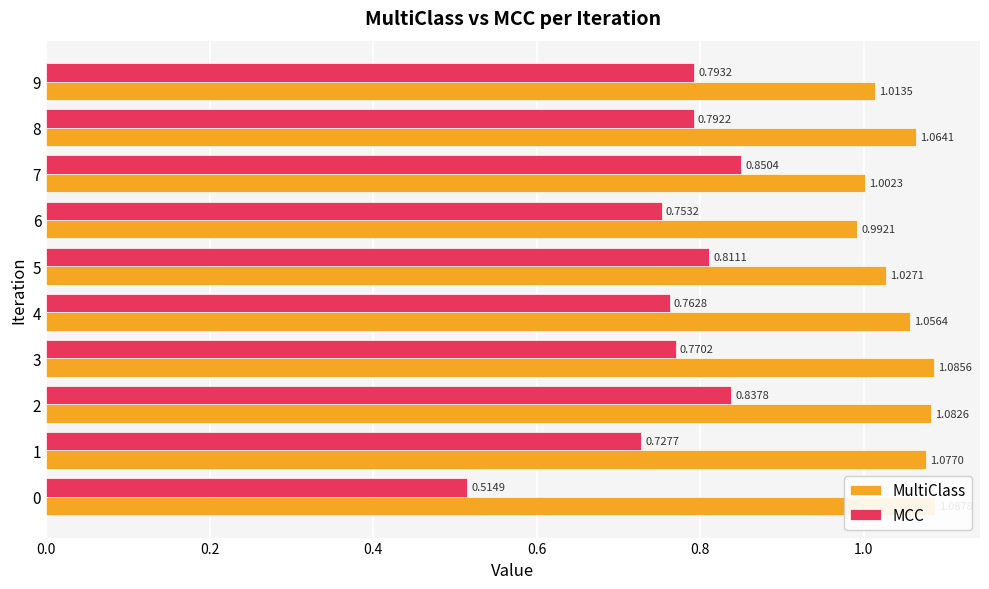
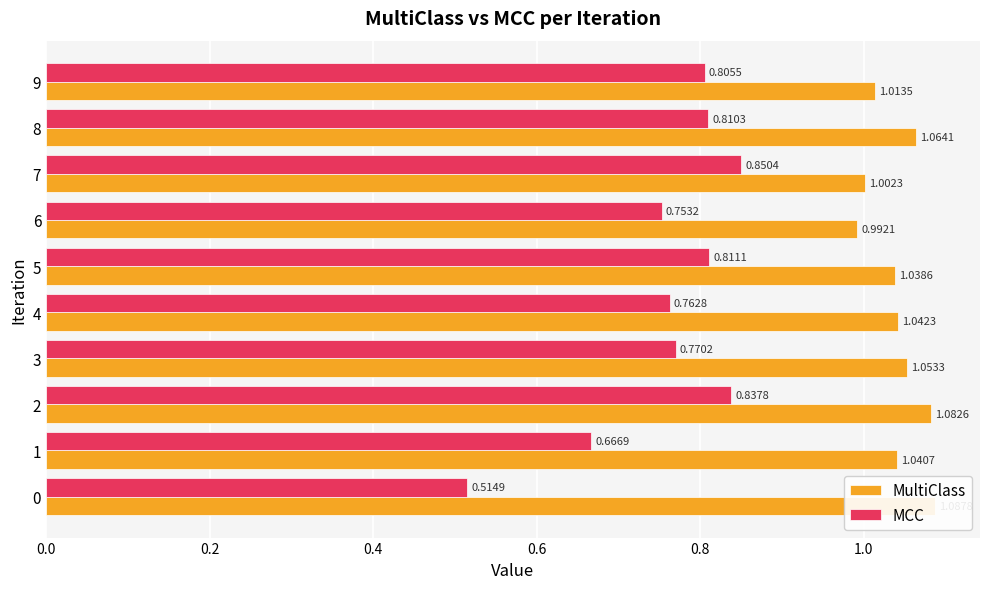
  {
    "MultiClass": {
      "9": 1.0135,
      "8": 1.0641,
      "7": 1.0023,
      "6": 0.9921,
-     "5": 1.0271,
-     "4": 1.0564,
-     "3": 1.0856,
+     "5": 1.0386,
+     "4": 1.0423,
+     "3": 1.0533,
      "2": 1.0826,
-     "1": 1.0770
+     "1": 1.0407
    },
    "MCC": {
-     "9": 0.7932,
-     "8": 0.7922,
+     "9": 0.8055,
+     "8": 0.8103,
      "7": 0.8504,
      "6": 0.7532,
      "5": 0.8111,
      "4": 0.7628,
      "3": 0.7702,
      "2": 0.8378,
-     "1": 0.7277,
+     "1": 0.6669,
      "0": 0.5149
    }
  }
